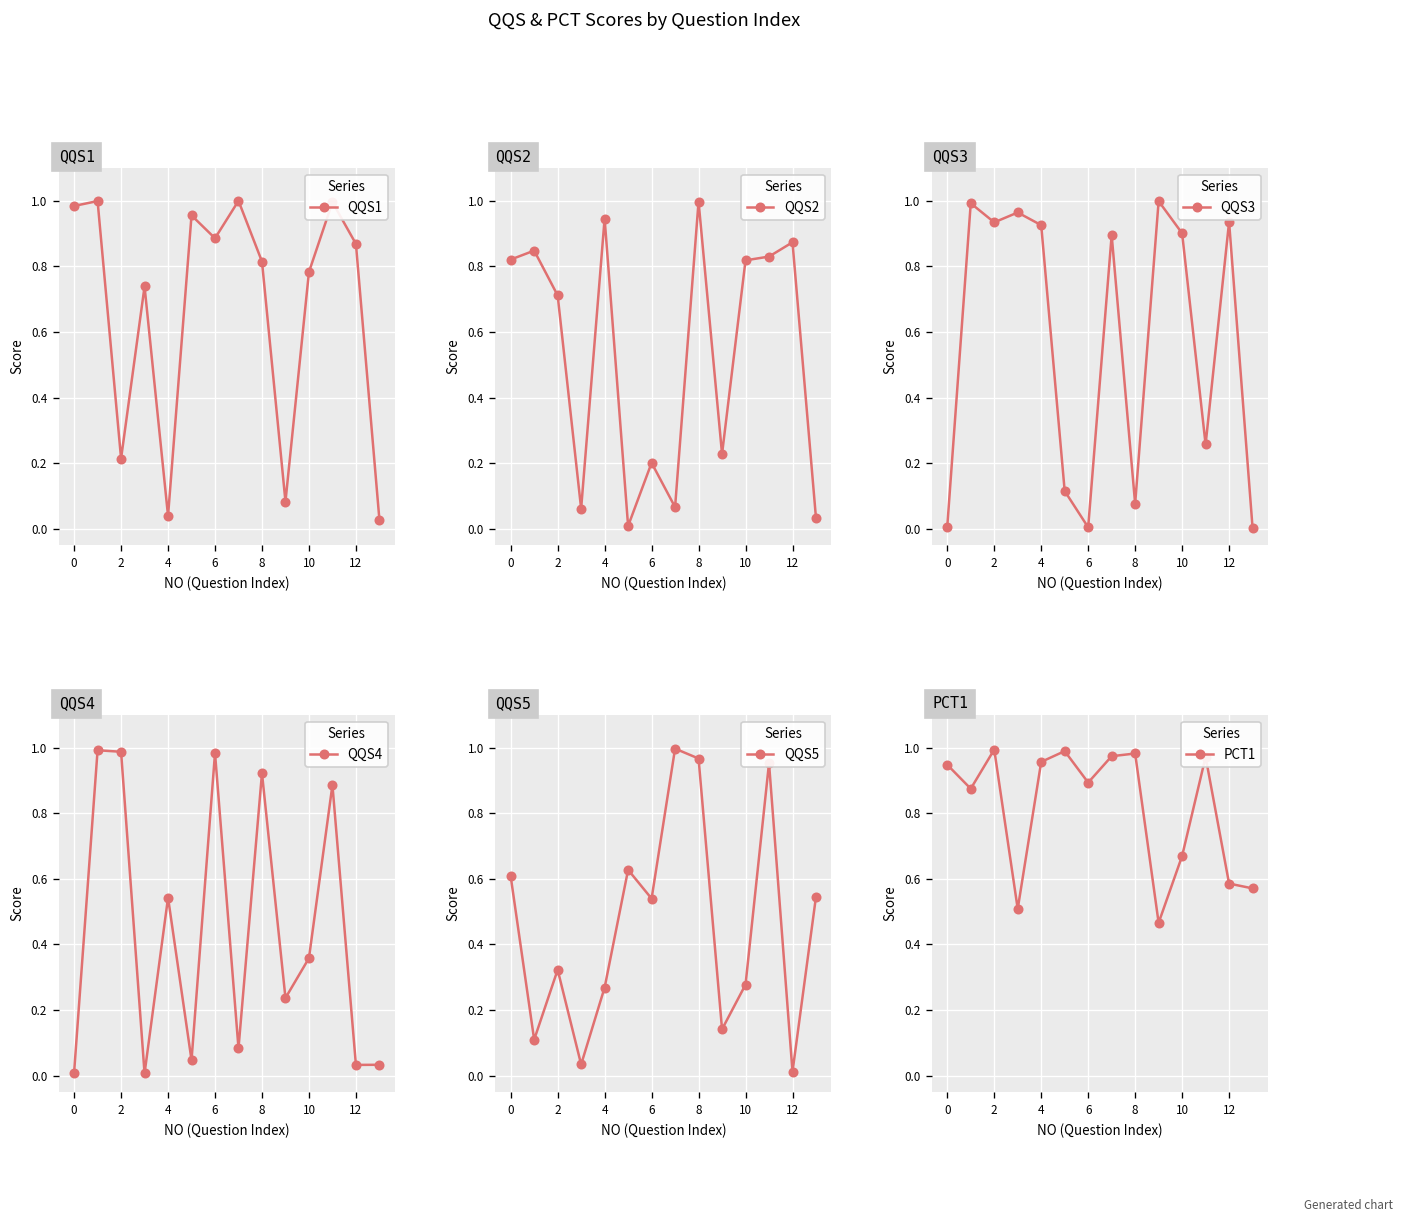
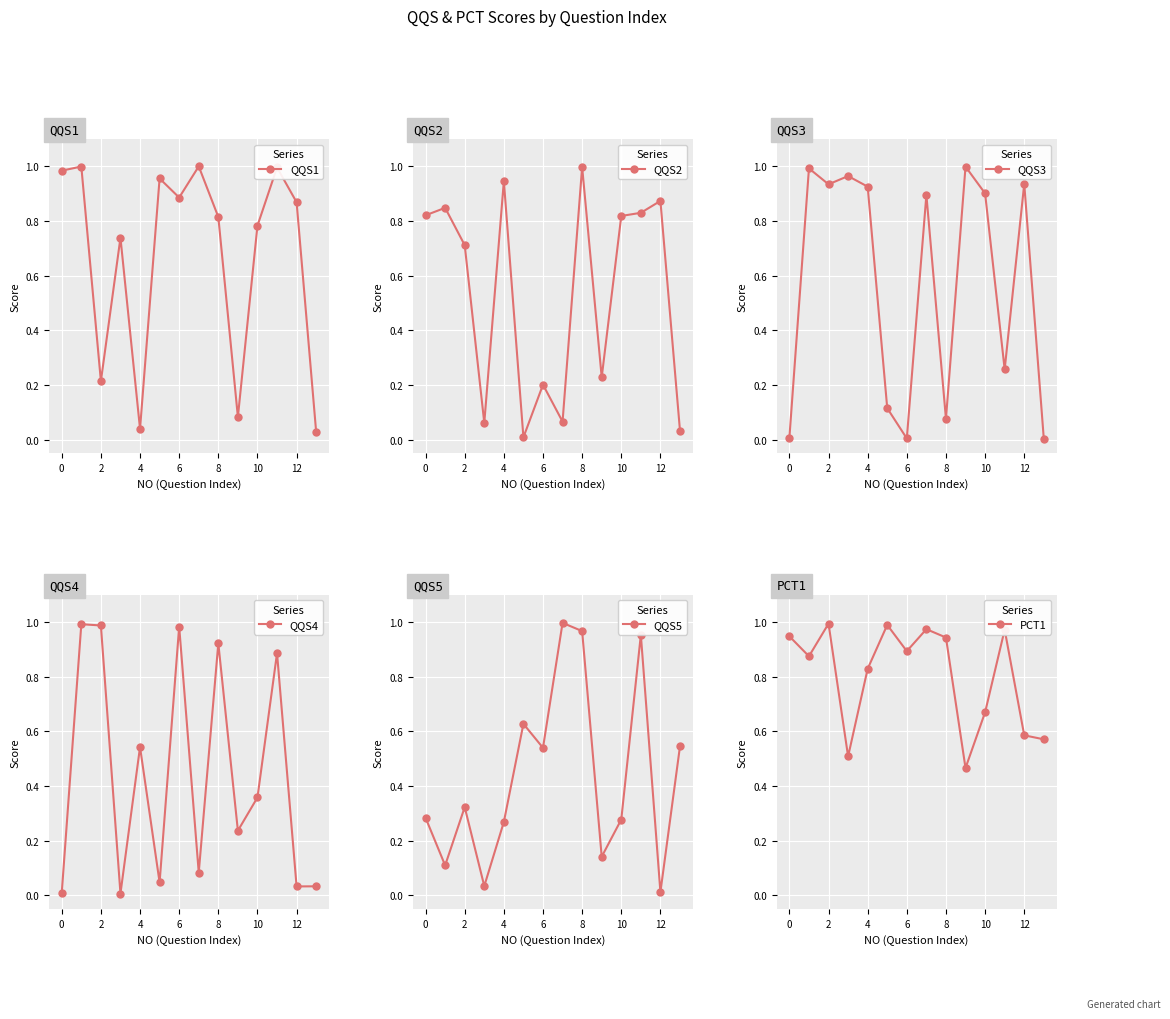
  {
    "QQS1": {
      "0": 0.98,
      "2": 0.21,
      "4": 0.04,
      "6": 0.89,
      "8": 0.81,
      "10": 0.78,
      "12": 0.87
    },
    "QQS2": {
      "0": 0.82,
      "2": 0.71,
      "4": 0.95,
      "6": 0.20,
      "8": 1.00,
      "10": 0.82,
      "12": 0.87
    },
    "QQS3": {
      "0": 0.01,
      "2": 0.93,
      "4": 0.93,
      "6": 0.00,
      "8": 0.08,
      "10": 0.90,
      "12": 0.94
    },
    "QQS4": {
      "0": 0.01,
      "2": 0.99,
      "4": 0.54,
      "6": 0.98,
      "8": 0.92,
      "10": 0.36,
      "12": 0.03
    },
    "QQS5": {
-     "0": 0.61,
+     "0": 0.28,
      "2": 0.32,
      "4": 0.27,
      "6": 0.54,
      "8": 0.97,
      "10": 0.28,
      "12": 0.01
    },
    "PCT1": {
      "0": 0.95,
      "2": 0.99,
-     "4": 0.96,
+     "4": 0.83,
      "6": 0.89,
-     "8": 0.98,
+     "8": 0.94,
      "10": 0.67,
      "12": 0.59
    }
  }
